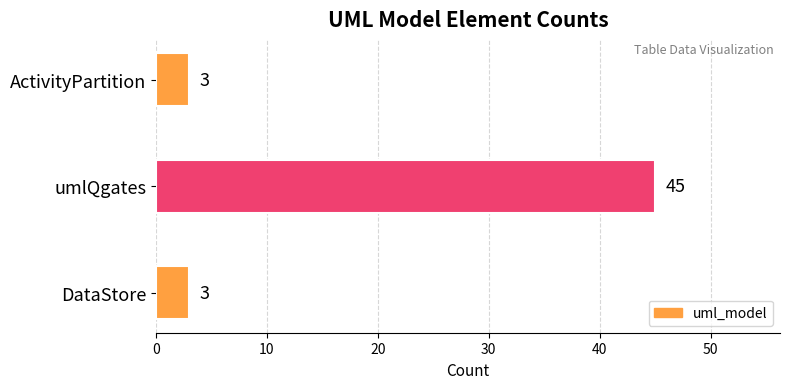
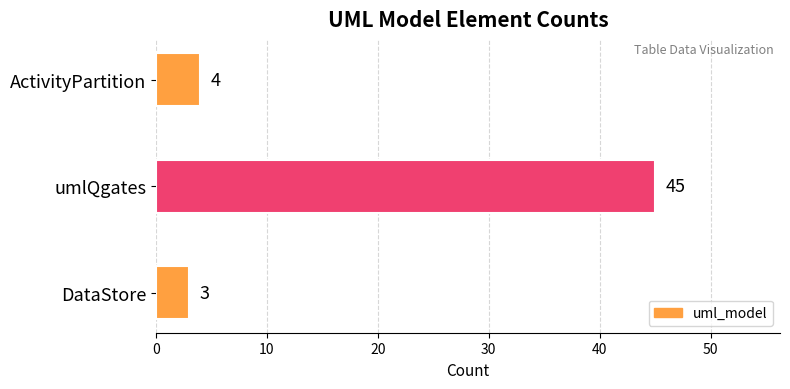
  {
-   "ActivityPartition": 3,
+   "ActivityPartition": 4,
    "umlQgates": 45,
    "DataStore": 3
  }
